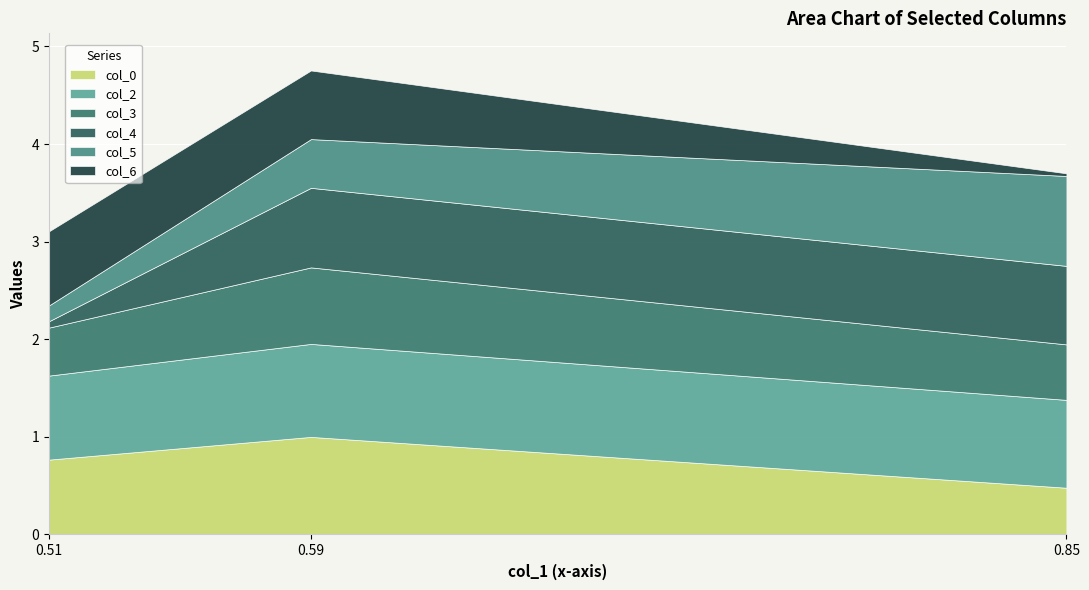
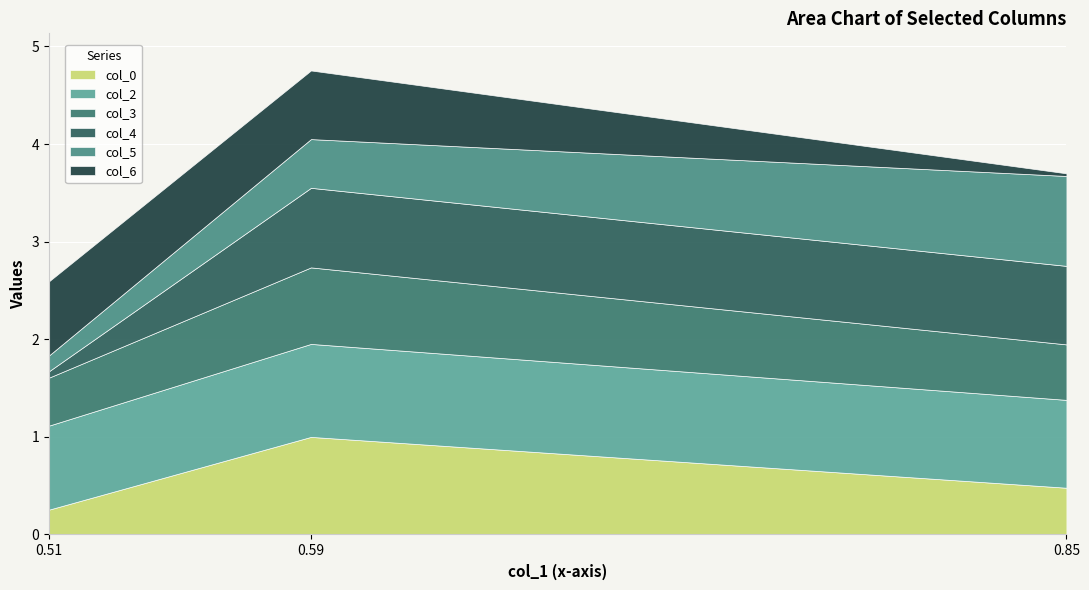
  {
    "col_0": {
-     "0.51": 0.8,
+     "0.51": 0.3,
      "0.59": 1.0,
      "0.85": 0.5
    }
  }
